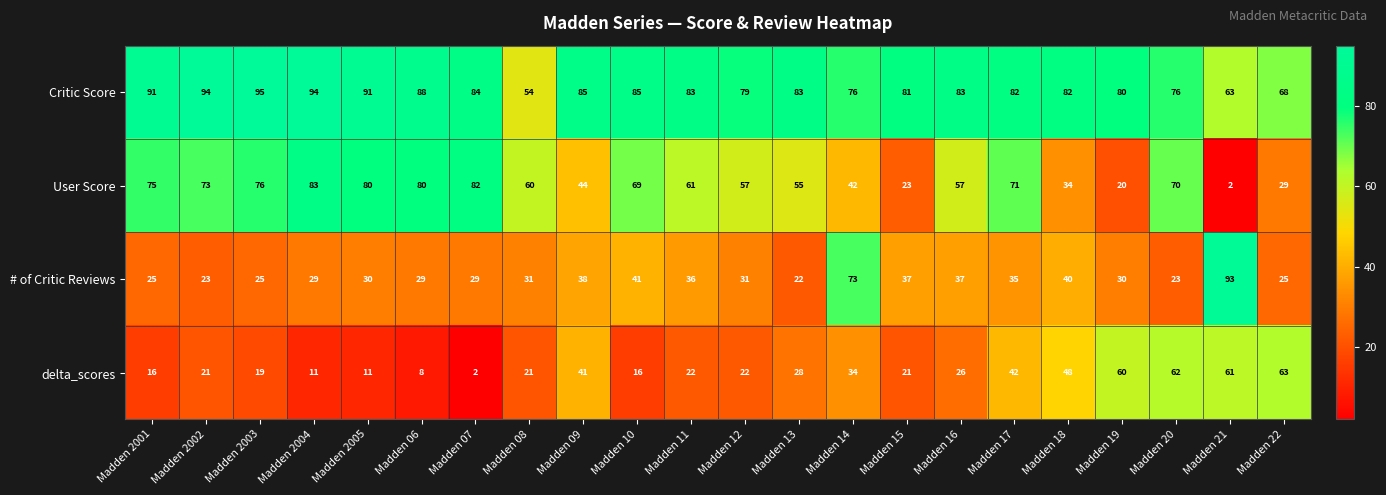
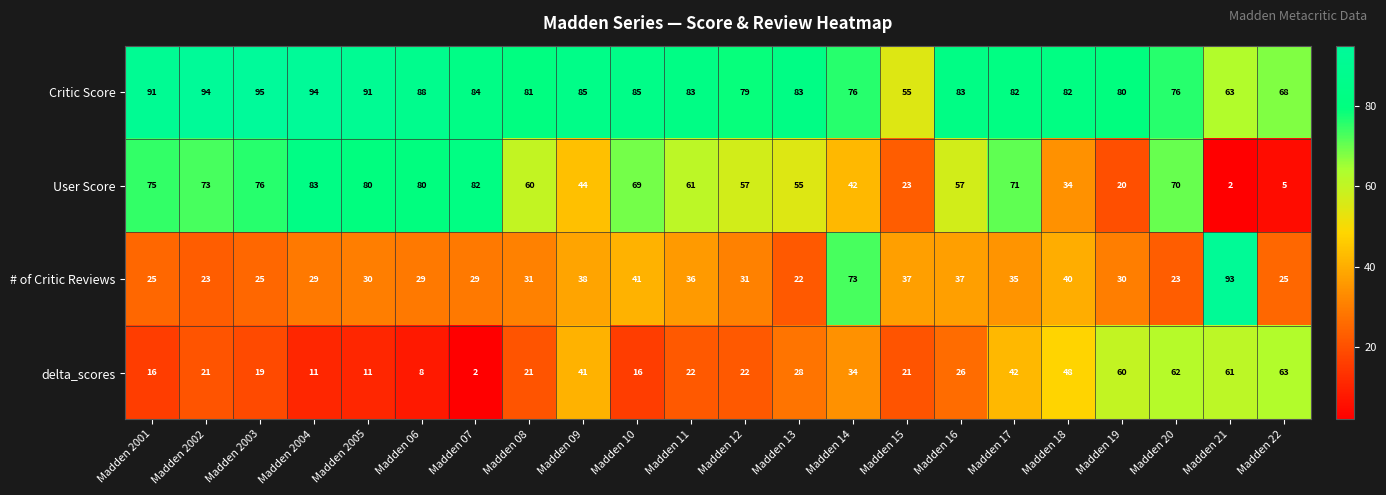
  {
    "Critic Score": {
      "Madden 2001": 91,
      "Madden 2002": 94,
      "Madden 2003": 95,
      "Madden 2004": 94,
      "Madden 2005": 91,
      "Madden 06": 88,
      "Madden 07": 84,
-     "Madden 08": 54,
+     "Madden 08": 81,
      "Madden 09": 85,
      "Madden 10": 85,
      "Madden 11": 83,
      "Madden 12": 79,
      "Madden 13": 83,
      "Madden 14": 76,
-     "Madden 15": 81,
+     "Madden 15": 55,
      "Madden 16": 83,
      "Madden 17": 82,
      "Madden 18": 82,
      "Madden 19": 80,
      "Madden 20": 76,
      "Madden 21": 63,
      "Madden 22": 68
    },
    "User Score": {
      "Madden 2001": 75,
      "Madden 2002": 73,
      "Madden 2003": 76,
      "Madden 2004": 83,
      "Madden 2005": 80,
      "Madden 06": 80,
      "Madden 07": 82,
      "Madden 08": 60,
      "Madden 09": 44,
      "Madden 10": 69,
      "Madden 11": 61,
      "Madden 12": 57,
      "Madden 13": 55,
      "Madden 14": 42,
      "Madden 15": 23,
      "Madden 16": 57,
      "Madden 17": 71,
      "Madden 18": 34,
      "Madden 19": 20,
      "Madden 20": 70,
      "Madden 21": 2,
-     "Madden 22": 29
+     "Madden 22": 5
    },
    "# of Critic Reviews": {
      "Madden 2001": 25,
      "Madden 2002": 23,
      "Madden 2003": 25,
      "Madden 2004": 29,
      "Madden 2005": 30,
      "Madden 06": 29,
      "Madden 07": 29,
      "Madden 08": 31,
      "Madden 09": 38,
      "Madden 10": 41,
      "Madden 11": 36,
      "Madden 12": 31,
      "Madden 13": 22,
      "Madden 14": 73,
      "Madden 15": 37,
      "Madden 16": 37,
      "Madden 17": 35,
      "Madden 18": 40,
      "Madden 19": 30,
      "Madden 20": 23,
      "Madden 21": 93,
      "Madden 22": 25
    },
    "delta_scores": {
      "Madden 2001": 16,
      "Madden 2002": 21,
      "Madden 2003": 19,
      "Madden 2004": 11,
      "Madden 2005": 11,
      "Madden 06": 8,
      "Madden 07": 2,
      "Madden 08": 21,
      "Madden 09": 41,
      "Madden 10": 16,
      "Madden 11": 22,
      "Madden 12": 22,
      "Madden 13": 28,
      "Madden 14": 34,
      "Madden 15": 21,
      "Madden 16": 26,
      "Madden 17": 42,
      "Madden 18": 48,
      "Madden 19": 60,
      "Madden 20": 62,
      "Madden 21": 61,
      "Madden 22": 63
    }
  }
